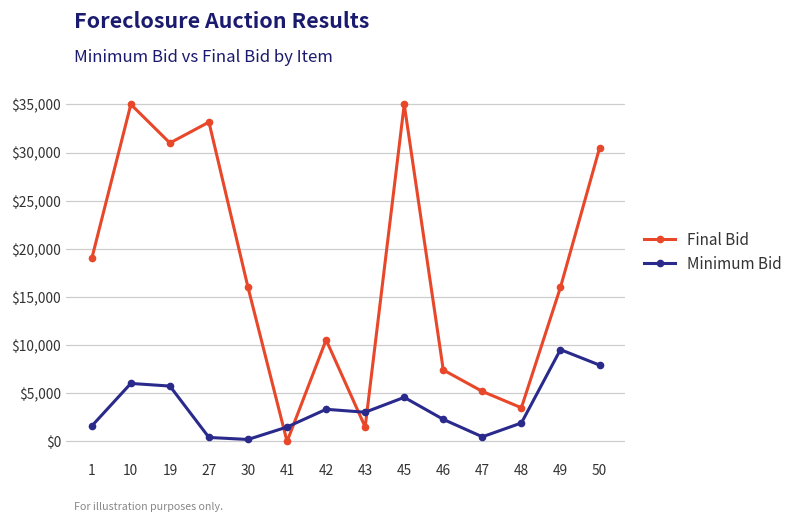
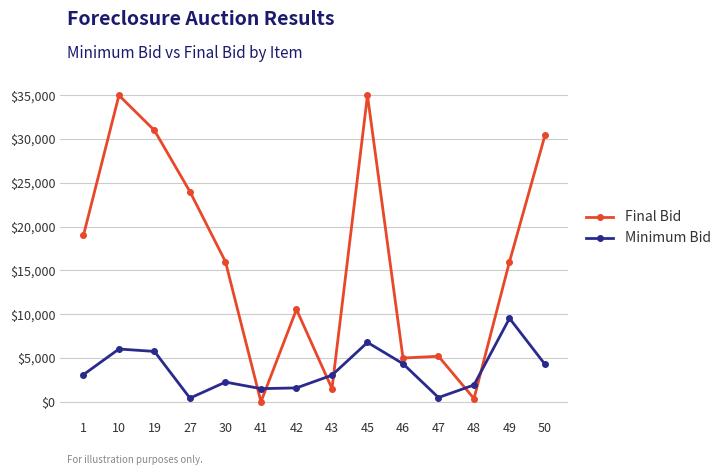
  {
    "Final Bid": {
      "1": "$19,000",
      "10": "$35,000",
      "19": "$31,000",
-     "27": "$33,000",
+     "27": "$24,000",
      "30": "$16,000",
      "41": "$0",
      "42": "$11,000",
      "43": "$2,000",
      "45": "$35,000",
-     "46": "$7,000",
+     "46": "$5,000",
      "47": "$5,000",
-     "48": "$4,000",
+     "48": "$0",
      "49": "$16,000",
      "50": "$30,000"
    },
    "Minimum Bid": {
-     "1": "$2,000",
+     "1": "$3,000",
      "10": "$6,000",
      "19": "$6,000",
      "27": "$0",
-     "30": "$0",
+     "30": "$2,000",
      "41": "$2,000",
-     "42": "$3,000",
+     "42": "$2,000",
      "43": "$3,000",
-     "45": "$5,000",
-     "46": "$2,000",
+     "45": "$7,000",
+     "46": "$4,000",
      "47": "$0",
      "48": "$2,000",
      "49": "$10,000",
-     "50": "$8,000"
+     "50": "$4,000"
    }
  }
